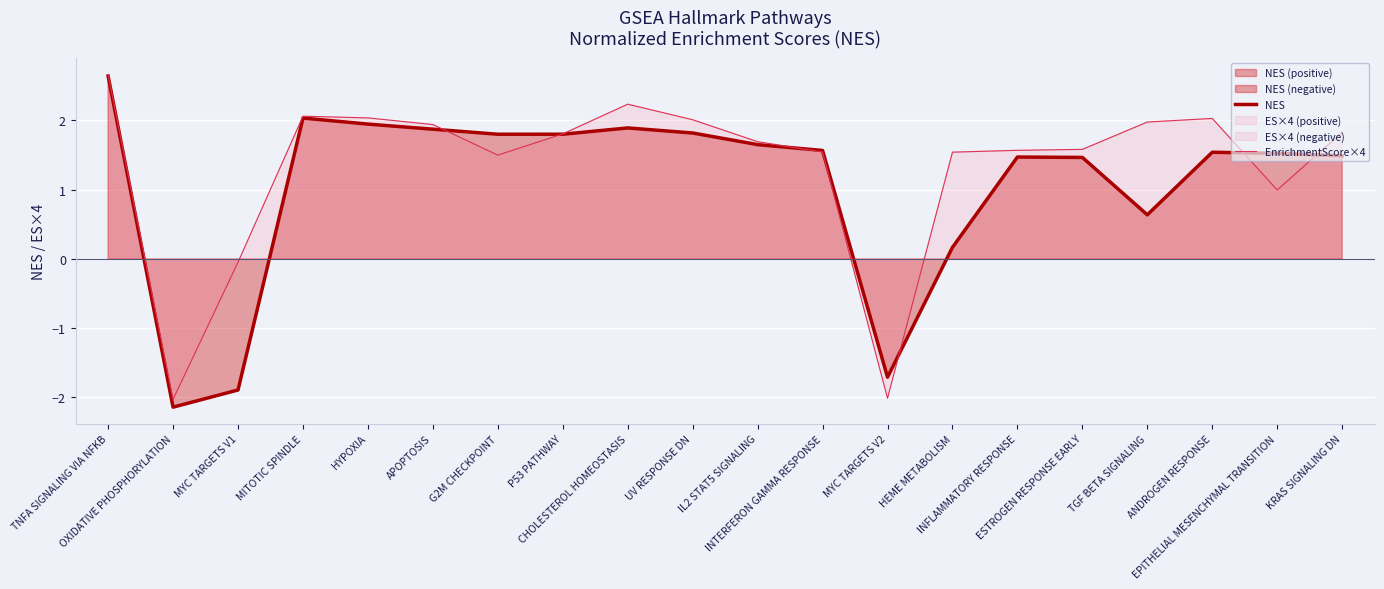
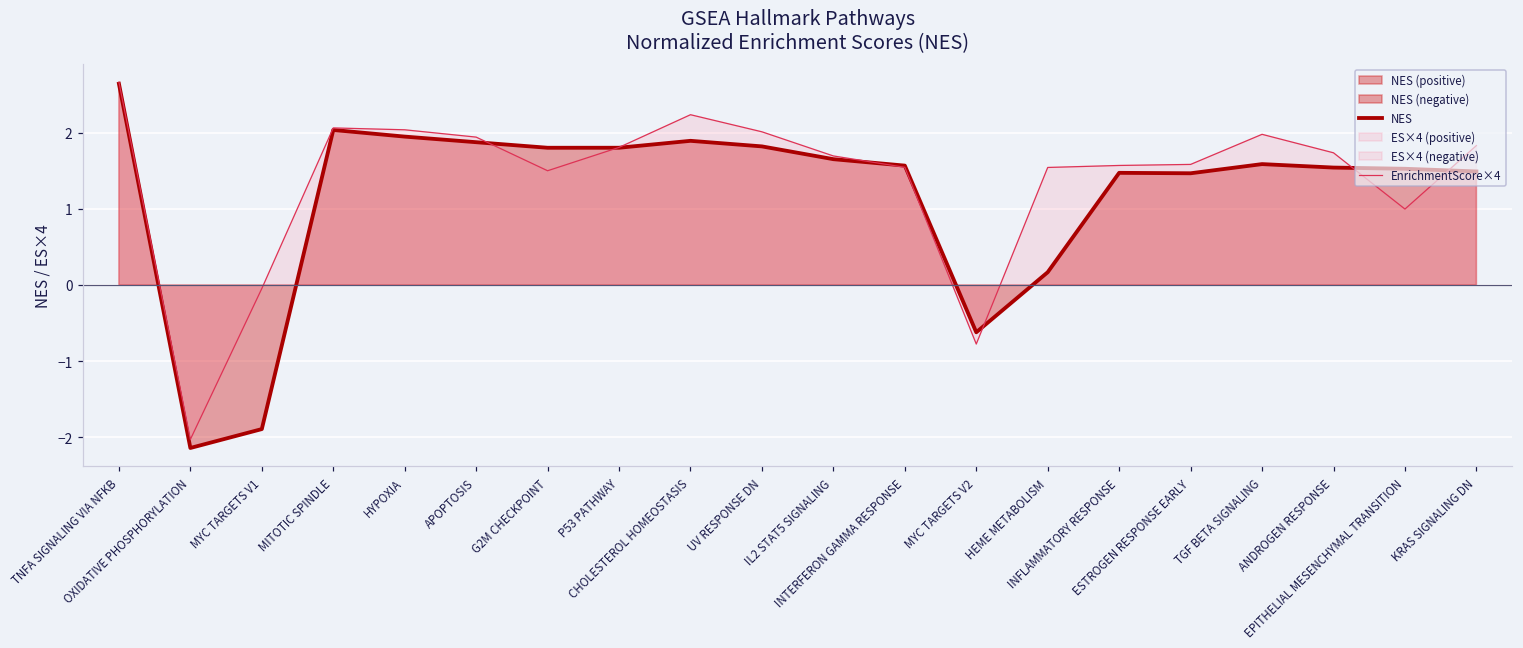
  {
    "NES": {
      "OXIDATIVE PHOSPHORYLATION": -2.1,
      "MYC TARGETS V1": -1.9,
      "HYPOXIA": 1.9,
      "APOPTOSIS": 1.9,
      "G2M CHECKPOINT": 1.8,
      "CHOLESTEROL HOMEOSTASIS": 1.9,
      "UV RESPONSE DN": 1.8,
      "IL2 STAT5 SIGNALING": 1.7,
-     "MYC TARGETS V2": -1.7,
+     "MYC TARGETS V2": -0.6,
      "HEME METABOLISM": 0.2,
      "INFLAMMATORY RESPONSE": 1.5,
      "ESTROGEN RESPONSE EARLY": 1.5,
-     "TGF BETA SIGNALING": 0.6,
+     "TGF BETA SIGNALING": 1.6,
      "ANDROGEN RESPONSE": 1.5
    },
    "EnrichmentScore×4": {
      "OXIDATIVE PHOSPHORYLATION": -2.0,
      "MYC TARGETS V1": 0.0,
      "HYPOXIA": 2.0,
      "APOPTOSIS": 1.9,
      "G2M CHECKPOINT": 1.5,
      "CHOLESTEROL HOMEOSTASIS": 2.2,
      "UV RESPONSE DN": 2.0,
      "IL2 STAT5 SIGNALING": 1.7,
-     "MYC TARGETS V2": -2.0,
+     "MYC TARGETS V2": -0.8,
      "HEME METABOLISM": 1.5,
      "INFLAMMATORY RESPONSE": 1.6,
      "ESTROGEN RESPONSE EARLY": 1.6,
      "TGF BETA SIGNALING": 2.0,
-     "ANDROGEN RESPONSE": 2.0,
+     "ANDROGEN RESPONSE": 1.7,
      "EPITHELIAL MESENCHYMAL TRANSITION": 1.0
    }
  }
